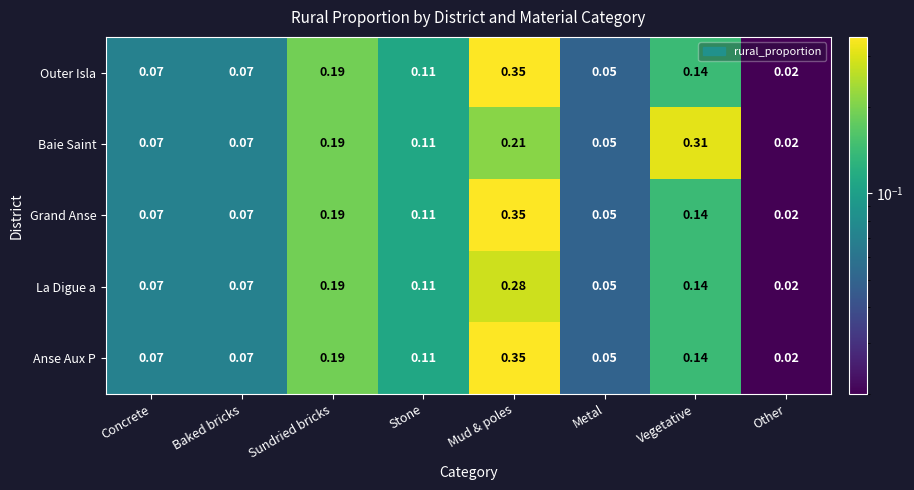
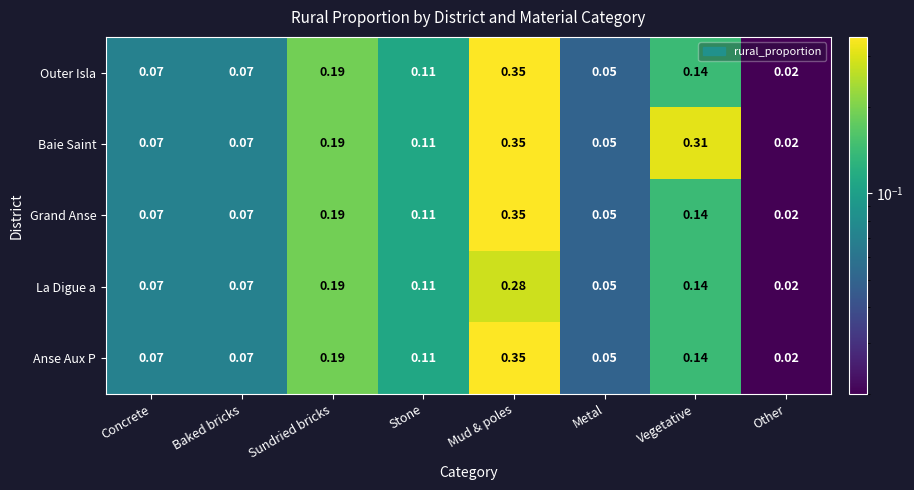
  {
    "Outer Isla": {
      "Concrete": 0.07,
      "Baked bricks": 0.07,
      "Sundried bricks": 0.19,
      "Stone": 0.11,
      "Mud & poles": 0.35,
      "Metal": 0.05,
      "Vegetative": 0.14,
      "Other": 0.02
    },
    "Baie Saint": {
      "Concrete": 0.07,
      "Baked bricks": 0.07,
      "Sundried bricks": 0.19,
      "Stone": 0.11,
-     "Mud & poles": 0.21,
+     "Mud & poles": 0.35,
      "Metal": 0.05,
      "Vegetative": 0.31,
      "Other": 0.02
    },
    "Grand Anse": {
      "Concrete": 0.07,
      "Baked bricks": 0.07,
      "Sundried bricks": 0.19,
      "Stone": 0.11,
      "Mud & poles": 0.35,
      "Metal": 0.05,
      "Vegetative": 0.14,
      "Other": 0.02
    },
    "La Digue a": {
      "Concrete": 0.07,
      "Baked bricks": 0.07,
      "Sundried bricks": 0.19,
      "Stone": 0.11,
      "Mud & poles": 0.28,
      "Metal": 0.05,
      "Vegetative": 0.14,
      "Other": 0.02
    },
    "Anse Aux P": {
      "Concrete": 0.07,
      "Baked bricks": 0.07,
      "Sundried bricks": 0.19,
      "Stone": 0.11,
      "Mud & poles": 0.35,
      "Metal": 0.05,
      "Vegetative": 0.14,
      "Other": 0.02
    }
  }
